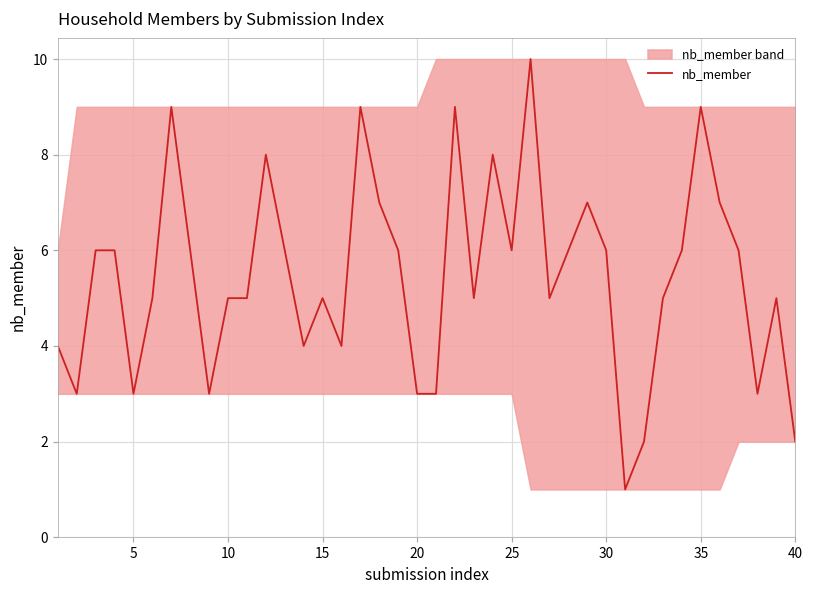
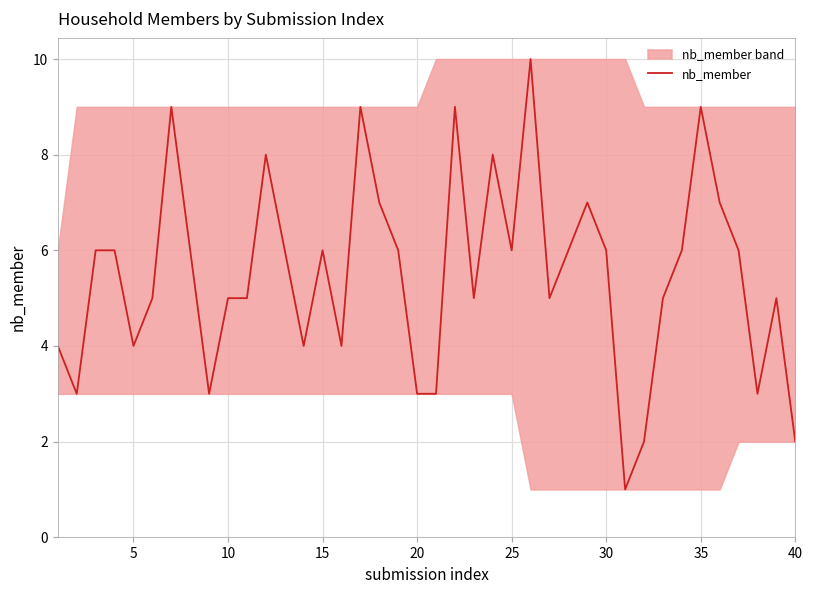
  {
    "nb_member": {
-     "5": 3,
+     "5": 4,
      "10": 5,
-     "15": 5,
+     "15": 6,
      "20": 3,
      "25": 6,
      "30": 6,
      "40": 2
    }
  }
